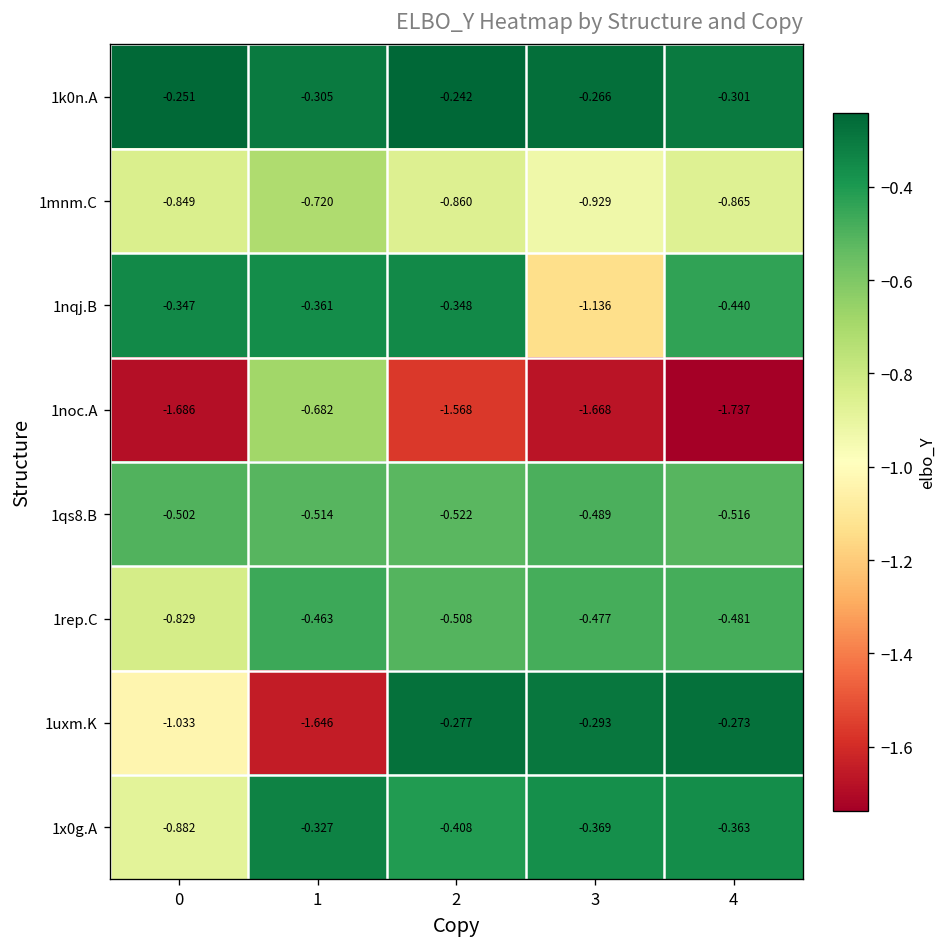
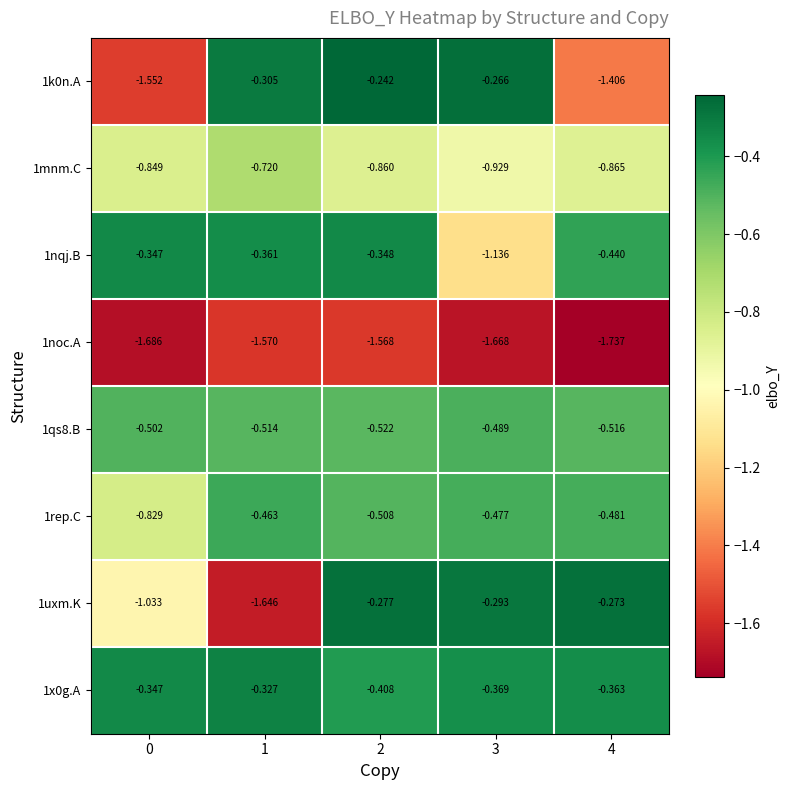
  {
    "1k0n.A": {
-     "0": -0.251,
+     "0": -1.552,
      "1": -0.305,
      "2": -0.242,
      "3": -0.266,
-     "4": -0.301
+     "4": -1.406
    },
    "1mnm.C": {
      "0": -0.849,
      "1": -0.720,
      "2": -0.860,
      "3": -0.929,
      "4": -0.865
    },
    "1nqj.B": {
      "0": -0.347,
      "1": -0.361,
      "2": -0.348,
      "3": -1.136,
      "4": -0.440
    },
    "1noc.A": {
      "0": -1.686,
-     "1": -0.682,
+     "1": -1.570,
      "2": -1.568,
      "3": -1.668,
      "4": -1.737
    },
    "1qs8.B": {
      "0": -0.502,
      "1": -0.514,
      "2": -0.522,
      "3": -0.489,
      "4": -0.516
    },
    "1rep.C": {
      "0": -0.829,
      "1": -0.463,
      "2": -0.508,
      "3": -0.477,
      "4": -0.481
    },
    "1uxm.K": {
      "0": -1.033,
      "1": -1.646,
      "2": -0.277,
      "3": -0.293,
      "4": -0.273
    },
    "1x0g.A": {
-     "0": -0.882,
+     "0": -0.347,
      "1": -0.327,
      "2": -0.408,
      "3": -0.369,
      "4": -0.363
    }
  }
